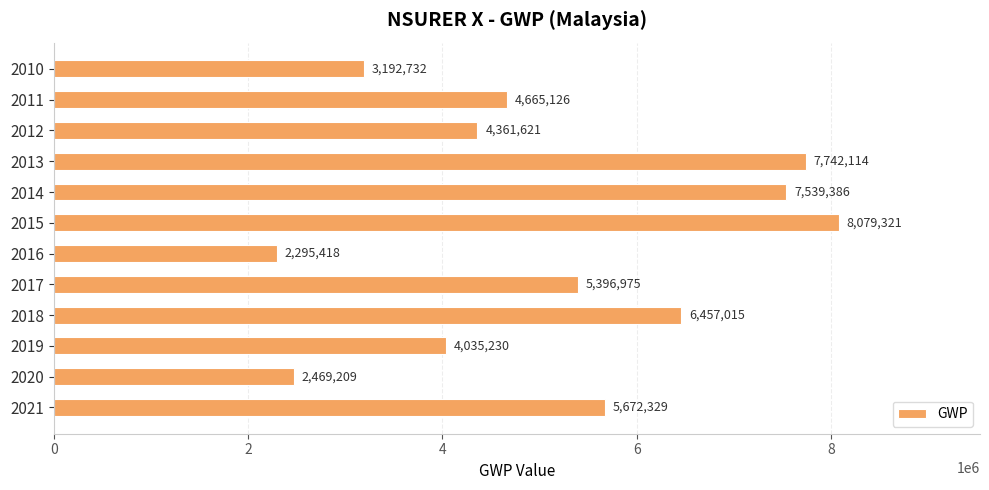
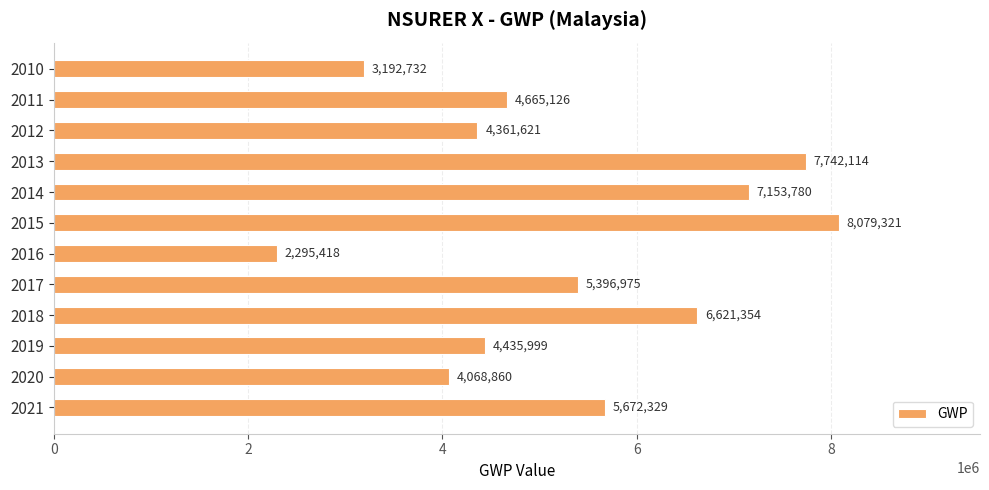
  {
    "2010": "3,192,732",
    "2011": "4,665,126",
    "2012": "4,361,621",
    "2013": "7,742,114",
-   "2014": "7,539,386",
+   "2014": "7,153,780",
    "2015": "8,079,321",
    "2016": "2,295,418",
    "2017": "5,396,975",
-   "2018": "6,457,015",
-   "2019": "4,035,230",
-   "2020": "2,469,209",
+   "2018": "6,621,354",
+   "2019": "4,435,999",
+   "2020": "4,068,860",
    "2021": "5,672,329"
  }
